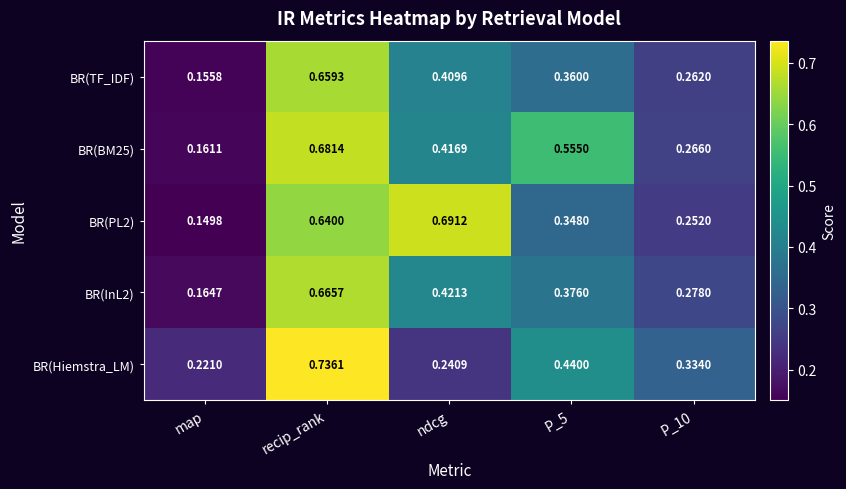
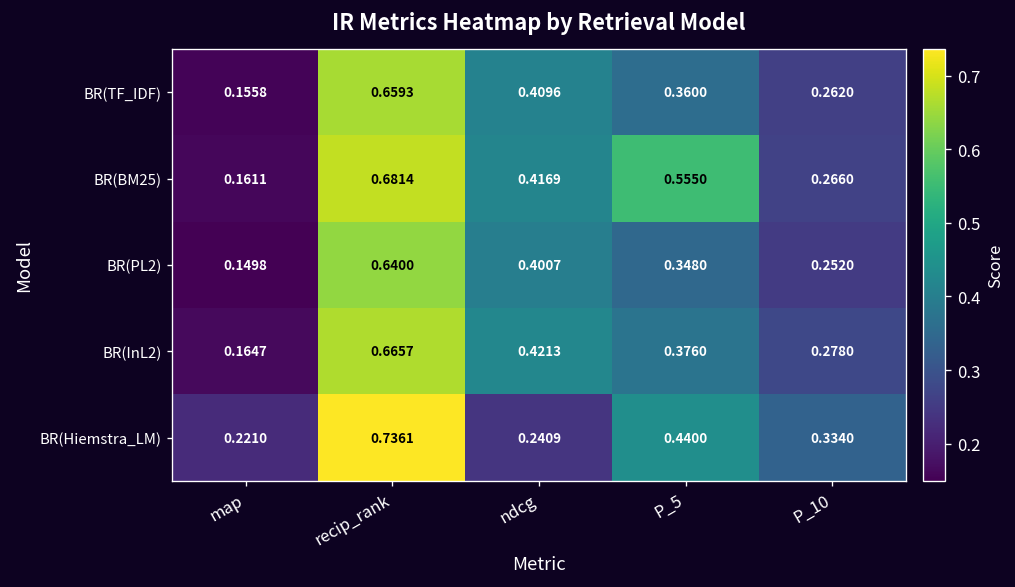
  {
    "BR(TF_IDF)": {
      "map": 0.1558,
      "recip_rank": 0.6593,
      "ndcg": 0.4096,
      "P_5": 0.3600,
      "P_10": 0.2620
    },
    "BR(BM25)": {
      "map": 0.1611,
      "recip_rank": 0.6814,
      "ndcg": 0.4169,
      "P_5": 0.5550,
      "P_10": 0.2660
    },
    "BR(PL2)": {
      "map": 0.1498,
      "recip_rank": 0.6400,
-     "ndcg": 0.6912,
+     "ndcg": 0.4007,
      "P_5": 0.3480,
      "P_10": 0.2520
    },
    "BR(InL2)": {
      "map": 0.1647,
      "recip_rank": 0.6657,
      "ndcg": 0.4213,
      "P_5": 0.3760,
      "P_10": 0.2780
    },
    "BR(Hiemstra_LM)": {
      "map": 0.2210,
      "recip_rank": 0.7361,
      "ndcg": 0.2409,
      "P_5": 0.4400,
      "P_10": 0.3340
    }
  }
